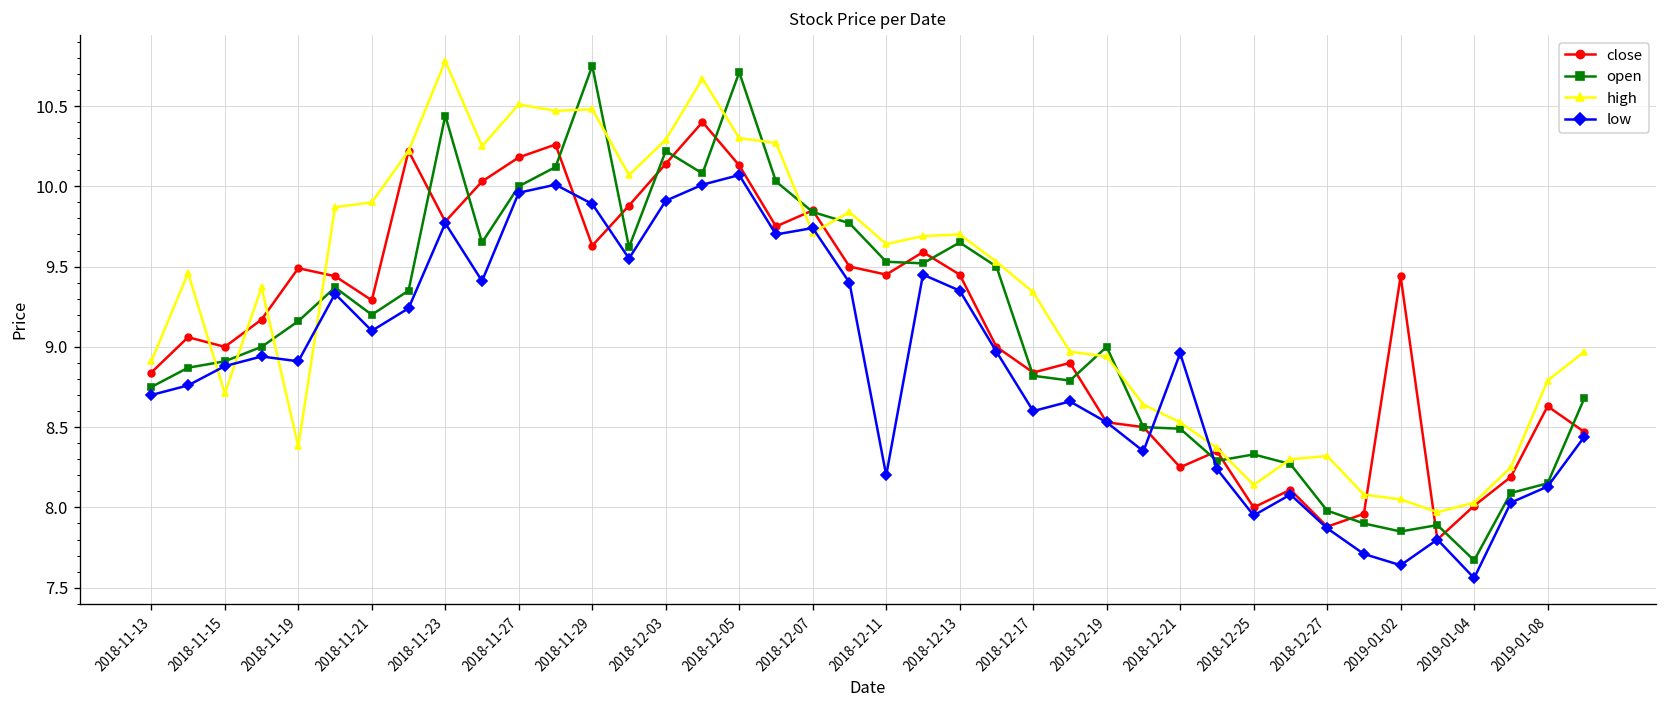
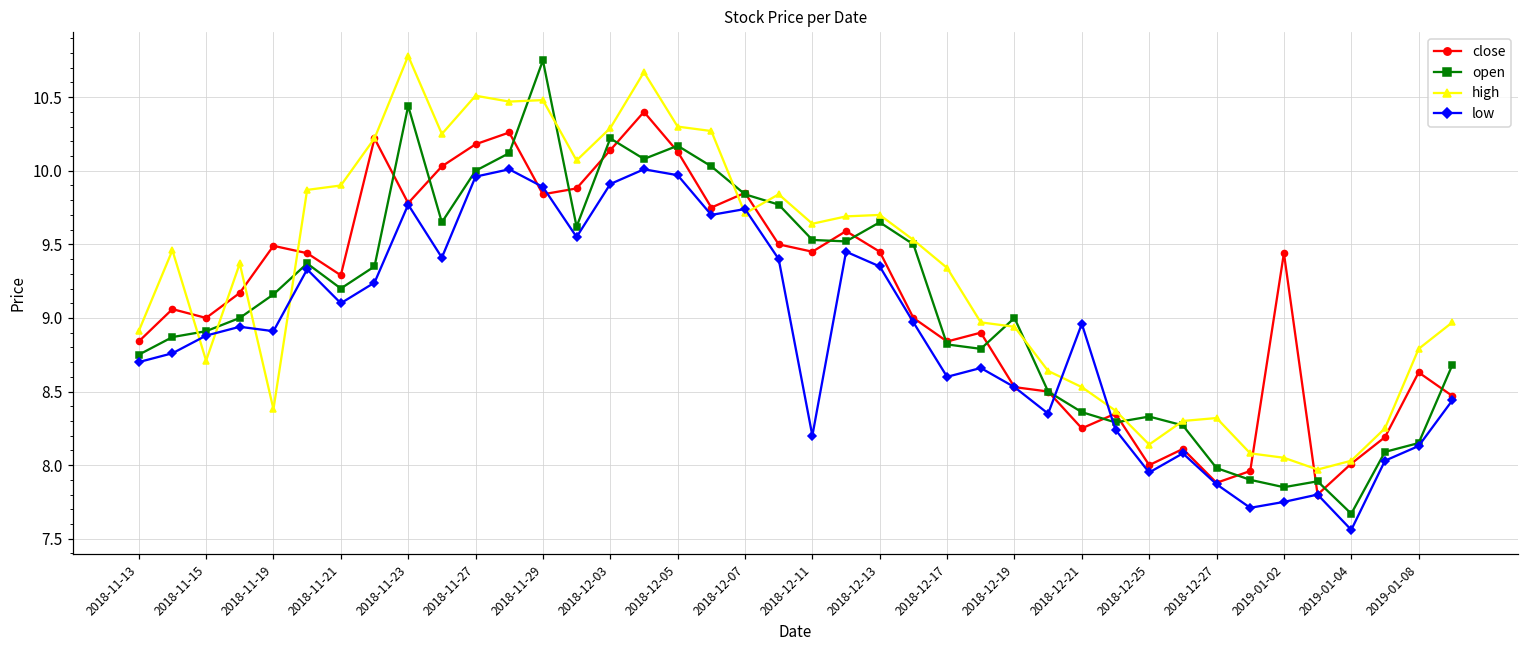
  {
    "close": {
      "2018-11-13": 8.84,
      "2018-11-15": 9.00,
      "2018-11-19": 9.49,
      "2018-11-21": 9.29,
      "2018-11-27": 10.18,
-     "2018-11-29": 9.63,
+     "2018-11-29": 9.84,
      "2018-12-03": 10.14,
      "2018-12-05": 10.13,
      "2018-12-11": 9.45,
      "2018-12-13": 9.45,
      "2018-12-17": 8.84,
      "2018-12-21": 8.25,
      "2018-12-25": 8.00,
      "2019-01-02": 9.44,
      "2019-01-04": 8.01,
      "2019-01-08": 8.63
    },
    "open": {
      "2018-11-13": 8.75,
      "2018-11-15": 8.91,
      "2018-11-19": 9.16,
      "2018-11-21": 9.20,
      "2018-11-23": 10.44,
      "2018-11-27": 10.00,
      "2018-11-29": 10.75,
      "2018-12-03": 10.22,
-     "2018-12-05": 10.71,
+     "2018-12-05": 10.17,
      "2018-12-11": 9.53,
      "2018-12-13": 9.65,
      "2018-12-17": 8.82,
      "2018-12-19": 9.00,
-     "2018-12-21": 8.49,
+     "2018-12-21": 8.36,
      "2018-12-25": 8.33,
      "2018-12-27": 7.98,
      "2019-01-02": 7.85,
      "2019-01-04": 7.67,
      "2019-01-08": 8.15
    },
    "high": {
      "2018-11-13": 8.91,
      "2018-11-15": 8.71,
      "2018-11-19": 8.38,
      "2018-11-21": 9.90,
      "2018-11-23": 10.78,
      "2018-11-27": 10.51,
      "2018-11-29": 10.48,
      "2018-12-03": 10.29,
      "2018-12-05": 10.30,
      "2018-12-07": 9.71,
      "2018-12-11": 9.64,
      "2018-12-13": 9.70,
      "2018-12-17": 9.34,
      "2018-12-19": 8.94,
      "2018-12-21": 8.53,
      "2018-12-25": 8.14,
      "2018-12-27": 8.32,
      "2019-01-02": 8.05,
      "2019-01-04": 8.03,
      "2019-01-08": 8.79
    },
    "low": {
      "2018-11-13": 8.70,
      "2018-11-15": 8.88,
      "2018-11-19": 8.91,
      "2018-11-21": 9.10,
      "2018-11-27": 9.96,
      "2018-11-29": 9.89,
      "2018-12-03": 9.91,
-     "2018-12-05": 10.07,
+     "2018-12-05": 9.97,
      "2018-12-07": 9.74,
      "2018-12-11": 8.20,
      "2018-12-13": 9.35,
      "2018-12-17": 8.60,
      "2018-12-21": 8.96,
      "2018-12-25": 7.95,
-     "2019-01-02": 7.64,
+     "2019-01-02": 7.75,
      "2019-01-04": 7.56,
      "2019-01-08": 8.13
    }
  }
